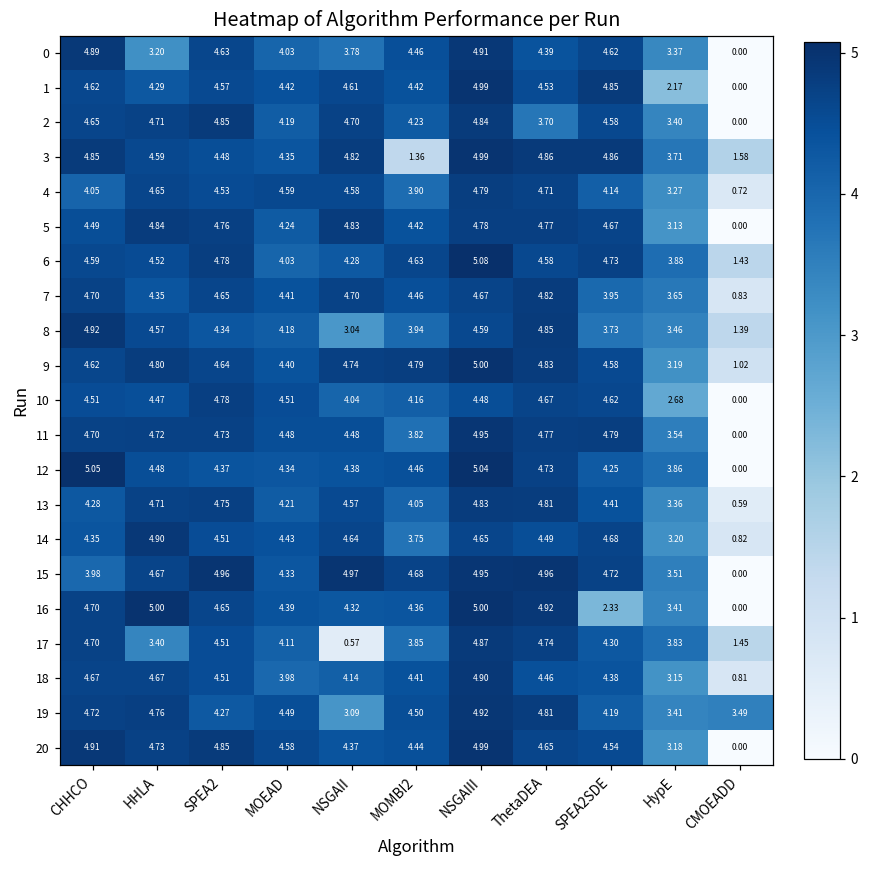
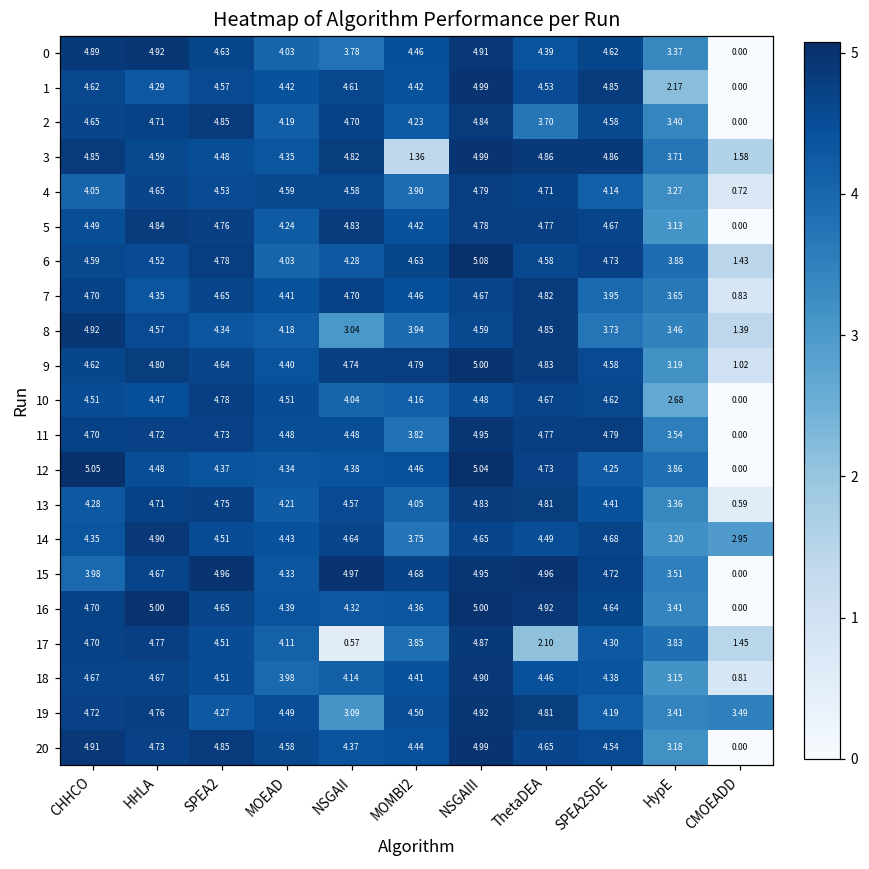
  {
    "0": {
      "CHHCO": 4.89,
-     "HHLA": 3.20,
+     "HHLA": 4.92,
      "SPEA2": 4.63,
      "MOEAD": 4.03,
      "NSGAII": 3.78,
      "MOMBI2": 4.46,
      "NSGAIII": 4.91,
      "ThetaDEA": 4.39,
      "SPEA2SDE": 4.62,
      "HypE": 3.37,
      "CMOEADD": 0.00
    },
    "14": {
      "CHHCO": 4.35,
      "HHLA": 4.90,
      "SPEA2": 4.51,
      "MOEAD": 4.43,
      "NSGAII": 4.64,
      "MOMBI2": 3.75,
      "NSGAIII": 4.65,
      "ThetaDEA": 4.49,
      "SPEA2SDE": 4.68,
      "HypE": 3.20,
-     "CMOEADD": 0.82
+     "CMOEADD": 2.95
    },
    "16": {
      "CHHCO": 4.70,
      "HHLA": 5.00,
      "SPEA2": 4.65,
      "MOEAD": 4.39,
      "NSGAII": 4.32,
      "MOMBI2": 4.36,
      "NSGAIII": 5.00,
      "ThetaDEA": 4.92,
-     "SPEA2SDE": 2.33,
+     "SPEA2SDE": 4.64,
      "HypE": 3.41,
      "CMOEADD": 0.00
    },
    "17": {
      "CHHCO": 4.70,
-     "HHLA": 3.40,
+     "HHLA": 4.77,
      "SPEA2": 4.51,
      "MOEAD": 4.11,
      "NSGAII": 0.57,
      "MOMBI2": 3.85,
      "NSGAIII": 4.87,
-     "ThetaDEA": 4.74,
+     "ThetaDEA": 2.10,
      "SPEA2SDE": 4.30,
      "HypE": 3.83,
      "CMOEADD": 1.45
    }
  }
